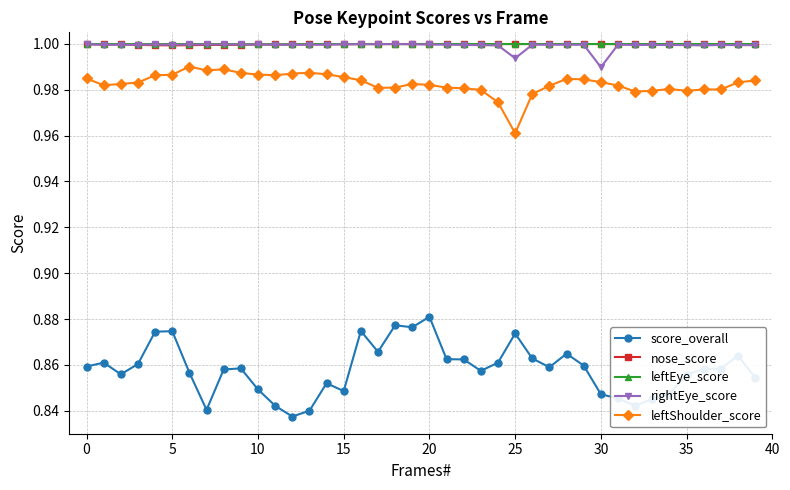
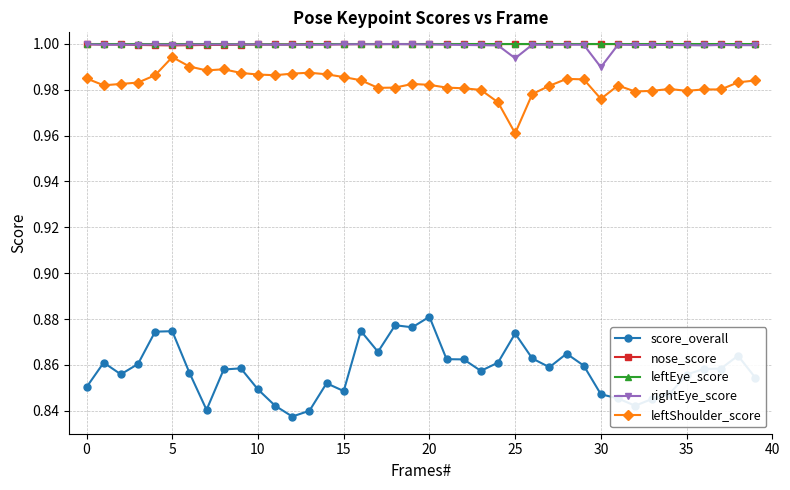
  {
    "score_overall": {
-     "0": 0.859,
+     "0": 0.850,
      "5": 0.875,
      "10": 0.849,
      "15": 0.849,
      "20": 0.881,
      "25": 0.874,
      "30": 0.847
    },
    "rightEye_score": {
      "25": 0.994,
      "30": 0.990
    },
    "leftShoulder_score": {
      "0": 0.985,
-     "5": 0.987,
+     "5": 0.994,
      "10": 0.987,
      "15": 0.986,
      "20": 0.982,
      "25": 0.961,
-     "30": 0.983,
+     "30": 0.976,
      "35": 0.980
    }
  }
